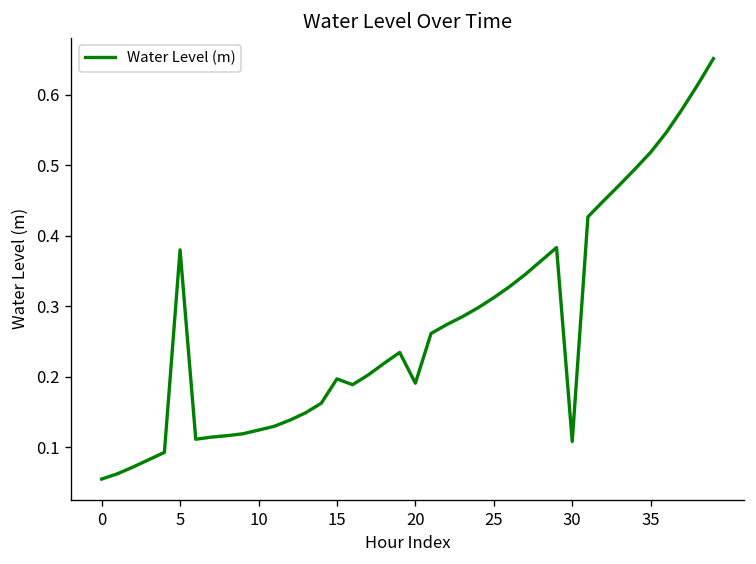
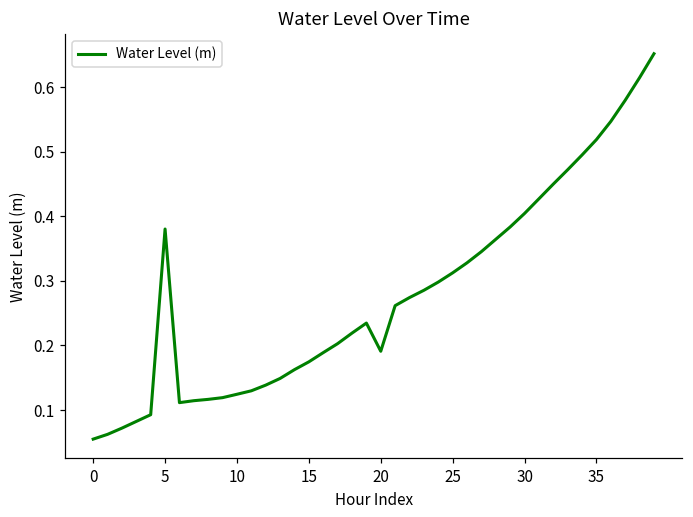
  {
    "0": 0.06,
    "5": 0.38,
    "10": 0.12,
-   "15": 0.20,
+   "15": 0.17,
    "20": 0.19,
    "25": 0.31,
-   "30": 0.11,
+   "30": 0.40,
    "35": 0.52
  }
